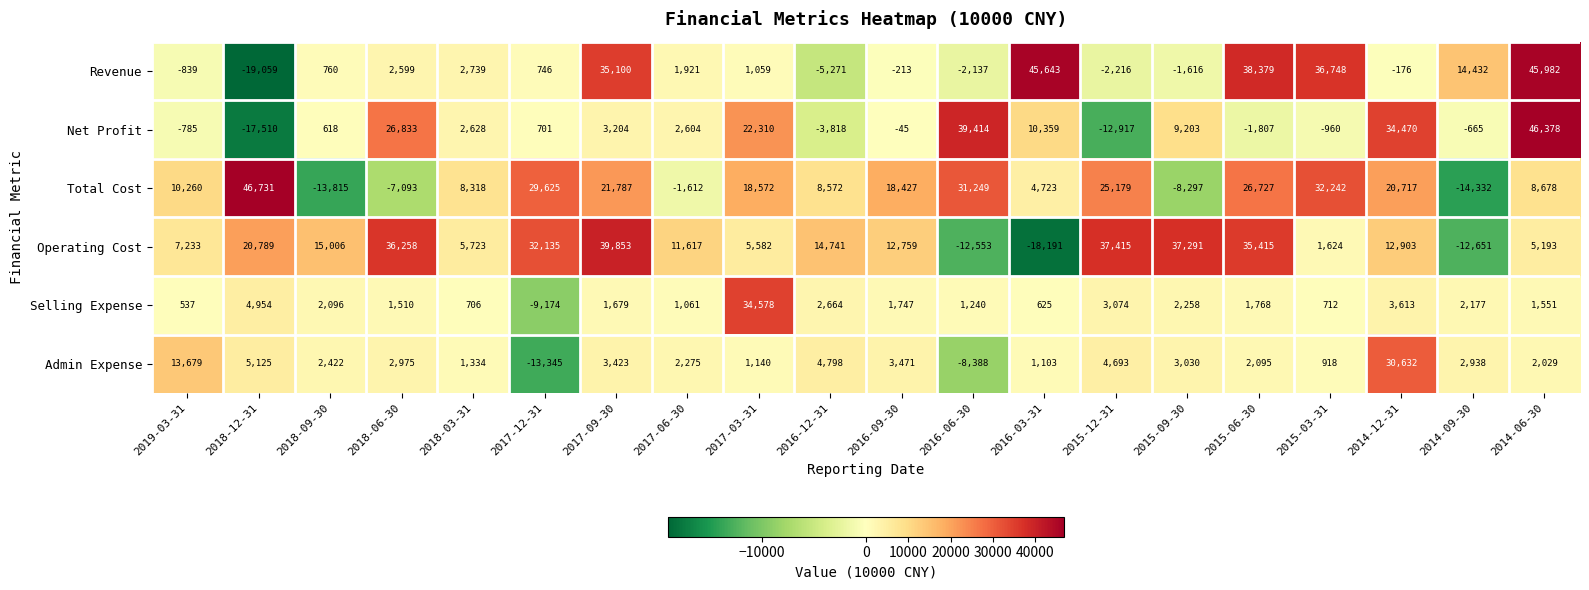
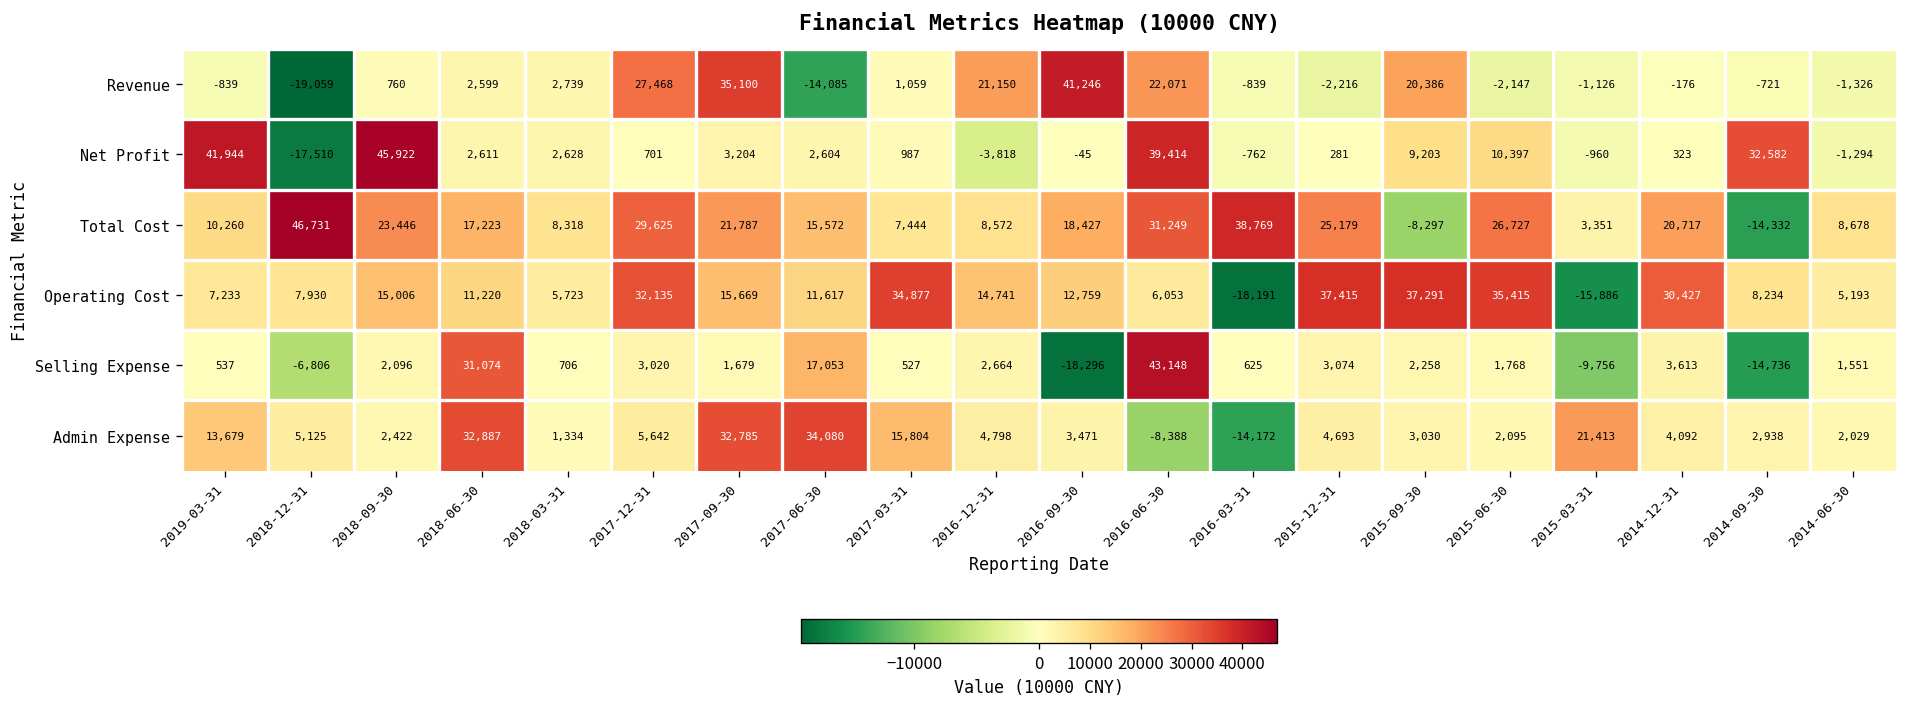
  {
    "Revenue": {
      "2019-03-31": "-839",
      "2018-12-31": "-19,059",
      "2018-09-30": "760",
      "2018-06-30": "2,599",
      "2018-03-31": "2,739",
-     "2017-12-31": "746",
+     "2017-12-31": "27,468",
      "2017-09-30": "35,100",
-     "2017-06-30": "1,921",
+     "2017-06-30": "-14,085",
      "2017-03-31": "1,059",
-     "2016-12-31": "-5,271",
-     "2016-09-30": "-213",
-     "2016-06-30": "-2,137",
-     "2016-03-31": "45,643",
+     "2016-12-31": "21,150",
+     "2016-09-30": "41,246",
+     "2016-06-30": "22,071",
+     "2016-03-31": "-839",
      "2015-12-31": "-2,216",
-     "2015-09-30": "-1,616",
-     "2015-06-30": "38,379",
-     "2015-03-31": "36,748",
+     "2015-09-30": "20,386",
+     "2015-06-30": "-2,147",
+     "2015-03-31": "-1,126",
      "2014-12-31": "-176",
-     "2014-09-30": "14,432",
-     "2014-06-30": "45,982"
+     "2014-09-30": "-721",
+     "2014-06-30": "-1,326"
    },
    "Net Profit": {
-     "2019-03-31": "-785",
+     "2019-03-31": "41,944",
      "2018-12-31": "-17,510",
-     "2018-09-30": "618",
-     "2018-06-30": "26,833",
+     "2018-09-30": "45,922",
+     "2018-06-30": "2,611",
      "2018-03-31": "2,628",
      "2017-12-31": "701",
      "2017-09-30": "3,204",
      "2017-06-30": "2,604",
-     "2017-03-31": "22,310",
+     "2017-03-31": "987",
      "2016-12-31": "-3,818",
      "2016-09-30": "-45",
      "2016-06-30": "39,414",
-     "2016-03-31": "10,359",
-     "2015-12-31": "-12,917",
+     "2016-03-31": "-762",
+     "2015-12-31": "281",
      "2015-09-30": "9,203",
-     "2015-06-30": "-1,807",
+     "2015-06-30": "10,397",
      "2015-03-31": "-960",
-     "2014-12-31": "34,470",
-     "2014-09-30": "-665",
-     "2014-06-30": "46,378"
+     "2014-12-31": "323",
+     "2014-09-30": "32,582",
+     "2014-06-30": "-1,294"
    },
    "Total Cost": {
      "2019-03-31": "10,260",
      "2018-12-31": "46,731",
-     "2018-09-30": "-13,815",
-     "2018-06-30": "-7,093",
+     "2018-09-30": "23,446",
+     "2018-06-30": "17,223",
      "2018-03-31": "8,318",
      "2017-12-31": "29,625",
      "2017-09-30": "21,787",
-     "2017-06-30": "-1,612",
-     "2017-03-31": "18,572",
+     "2017-06-30": "15,572",
+     "2017-03-31": "7,444",
      "2016-12-31": "8,572",
      "2016-09-30": "18,427",
      "2016-06-30": "31,249",
-     "2016-03-31": "4,723",
+     "2016-03-31": "38,769",
      "2015-12-31": "25,179",
      "2015-09-30": "-8,297",
      "2015-06-30": "26,727",
-     "2015-03-31": "32,242",
+     "2015-03-31": "3,351",
      "2014-12-31": "20,717",
      "2014-09-30": "-14,332",
      "2014-06-30": "8,678"
    },
    "Operating Cost": {
      "2019-03-31": "7,233",
-     "2018-12-31": "20,789",
+     "2018-12-31": "7,930",
      "2018-09-30": "15,006",
-     "2018-06-30": "36,258",
+     "2018-06-30": "11,220",
      "2018-03-31": "5,723",
      "2017-12-31": "32,135",
-     "2017-09-30": "39,853",
+     "2017-09-30": "15,669",
      "2017-06-30": "11,617",
-     "2017-03-31": "5,582",
+     "2017-03-31": "34,877",
      "2016-12-31": "14,741",
      "2016-09-30": "12,759",
-     "2016-06-30": "-12,553",
+     "2016-06-30": "6,053",
      "2016-03-31": "-18,191",
      "2015-12-31": "37,415",
      "2015-09-30": "37,291",
      "2015-06-30": "35,415",
-     "2015-03-31": "1,624",
-     "2014-12-31": "12,903",
-     "2014-09-30": "-12,651",
+     "2015-03-31": "-15,886",
+     "2014-12-31": "30,427",
+     "2014-09-30": "8,234",
      "2014-06-30": "5,193"
    },
    "Selling Expense": {
      "2019-03-31": "537",
-     "2018-12-31": "4,954",
+     "2018-12-31": "-6,806",
      "2018-09-30": "2,096",
-     "2018-06-30": "1,510",
+     "2018-06-30": "31,074",
      "2018-03-31": "706",
-     "2017-12-31": "-9,174",
+     "2017-12-31": "3,020",
      "2017-09-30": "1,679",
-     "2017-06-30": "1,061",
-     "2017-03-31": "34,578",
+     "2017-06-30": "17,053",
+     "2017-03-31": "527",
      "2016-12-31": "2,664",
-     "2016-09-30": "1,747",
-     "2016-06-30": "1,240",
+     "2016-09-30": "-18,296",
+     "2016-06-30": "43,148",
      "2016-03-31": "625",
      "2015-12-31": "3,074",
      "2015-09-30": "2,258",
      "2015-06-30": "1,768",
-     "2015-03-31": "712",
+     "2015-03-31": "-9,756",
      "2014-12-31": "3,613",
-     "2014-09-30": "2,177",
+     "2014-09-30": "-14,736",
      "2014-06-30": "1,551"
    },
    "Admin Expense": {
      "2019-03-31": "13,679",
      "2018-12-31": "5,125",
      "2018-09-30": "2,422",
-     "2018-06-30": "2,975",
+     "2018-06-30": "32,887",
      "2018-03-31": "1,334",
-     "2017-12-31": "-13,345",
-     "2017-09-30": "3,423",
-     "2017-06-30": "2,275",
-     "2017-03-31": "1,140",
+     "2017-12-31": "5,642",
+     "2017-09-30": "32,785",
+     "2017-06-30": "34,080",
+     "2017-03-31": "15,804",
      "2016-12-31": "4,798",
      "2016-09-30": "3,471",
      "2016-06-30": "-8,388",
-     "2016-03-31": "1,103",
+     "2016-03-31": "-14,172",
      "2015-12-31": "4,693",
      "2015-09-30": "3,030",
      "2015-06-30": "2,095",
-     "2015-03-31": "918",
-     "2014-12-31": "30,632",
+     "2015-03-31": "21,413",
+     "2014-12-31": "4,092",
      "2014-09-30": "2,938",
      "2014-06-30": "2,029"
    }
  }
